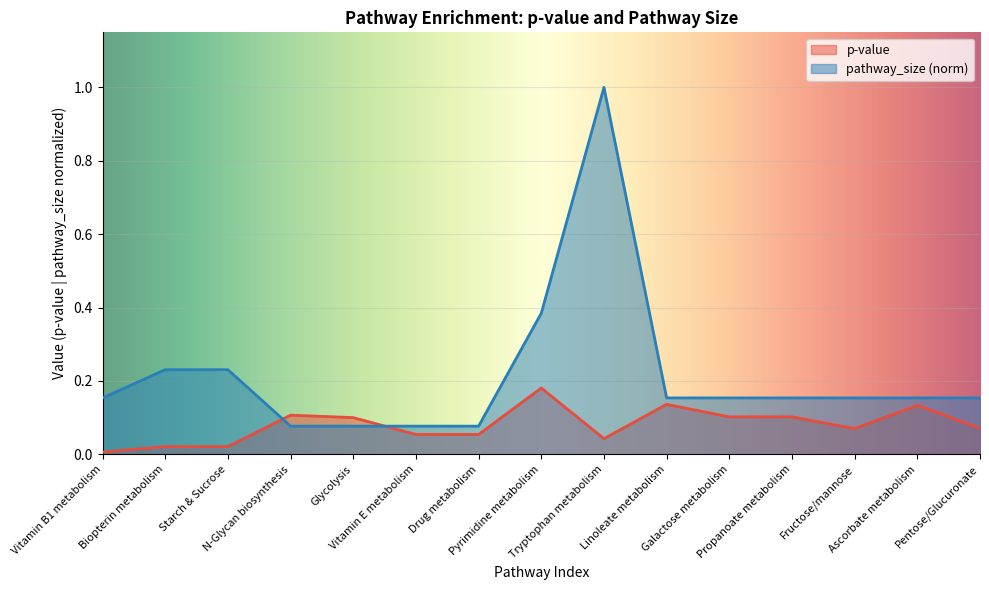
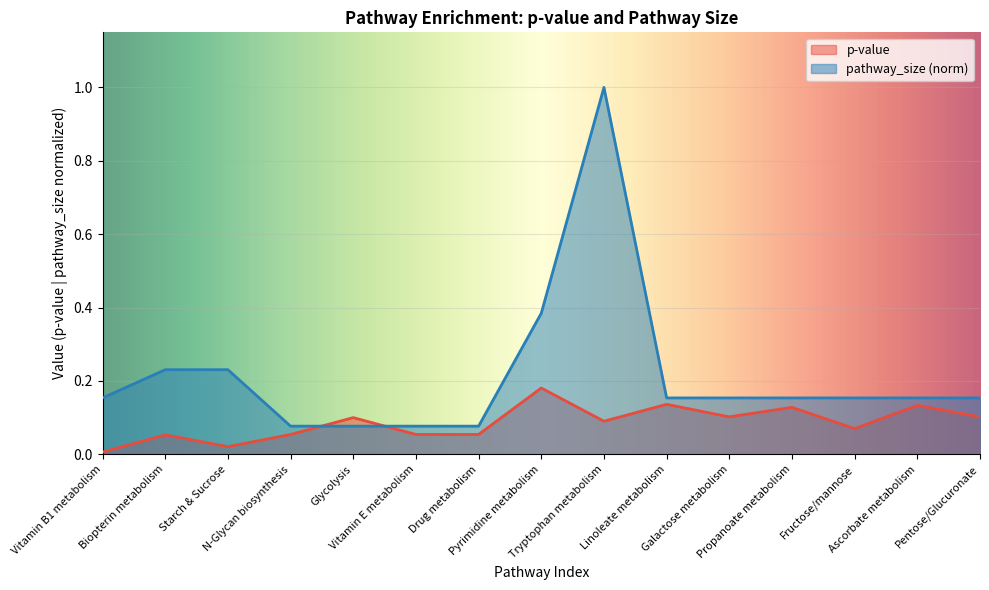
  {
    "p-value": {
      "Vitamin B1 metabolism": 0.01,
-     "Biopterin metabolism": 0.02,
+     "Biopterin metabolism": 0.05,
      "Starch & Sucrose": 0.02,
-     "N-Glycan biosynthesis": 0.11,
+     "N-Glycan biosynthesis": 0.05,
      "Glycolysis": 0.10,
      "Vitamin E metabolism": 0.05,
      "Drug metabolism": 0.05,
      "Pyrimidine metabolism": 0.18,
-     "Tryptophan metabolism": 0.04,
+     "Tryptophan metabolism": 0.09,
      "Linoleate metabolism": 0.14,
      "Galactose metabolism": 0.10,
-     "Propanoate metabolism": 0.10,
+     "Propanoate metabolism": 0.13,
      "Fructose/mannose": 0.07,
      "Ascorbate metabolism": 0.13,
-     "Pentose/Glucuronate": 0.07
+     "Pentose/Glucuronate": 0.10
    },
    "pathway_size (norm)": {
      "Vitamin B1 metabolism": 0.15,
      "Biopterin metabolism": 0.23,
      "Starch & Sucrose": 0.23,
      "N-Glycan biosynthesis": 0.08,
      "Glycolysis": 0.08,
      "Vitamin E metabolism": 0.08,
      "Drug metabolism": 0.08,
      "Pyrimidine metabolism": 0.38,
      "Tryptophan metabolism": 1.00,
      "Linoleate metabolism": 0.15,
      "Galactose metabolism": 0.15,
      "Propanoate metabolism": 0.15,
      "Fructose/mannose": 0.15,
      "Ascorbate metabolism": 0.15,
      "Pentose/Glucuronate": 0.15
    }
  }
